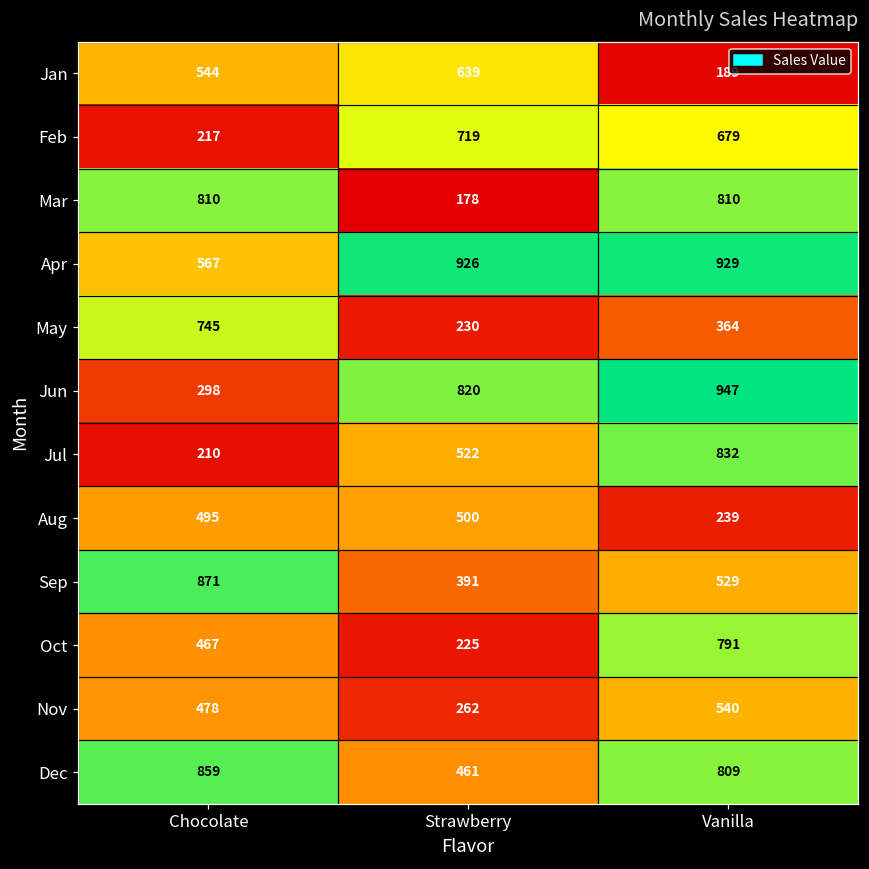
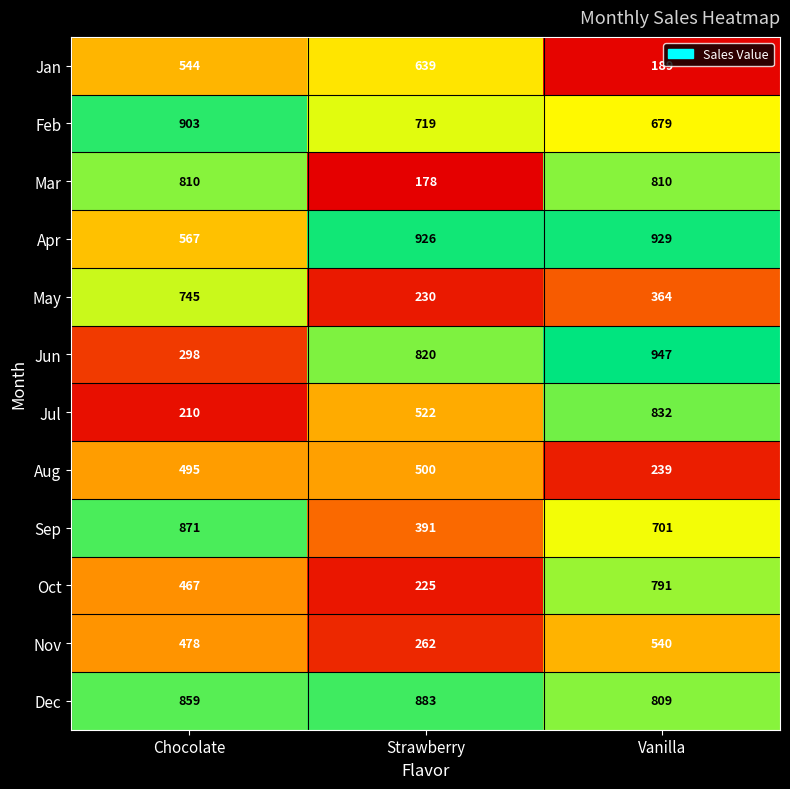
  {
    "Jan": {
      "Chocolate": 544,
      "Strawberry": 639
    },
    "Feb": {
-     "Chocolate": 217,
+     "Chocolate": 903,
      "Strawberry": 719,
      "Vanilla": 679
    },
    "Mar": {
      "Chocolate": 810,
      "Strawberry": 178,
      "Vanilla": 810
    },
    "Apr": {
      "Chocolate": 567,
      "Strawberry": 926,
      "Vanilla": 929
    },
    "May": {
      "Chocolate": 745,
      "Strawberry": 230,
      "Vanilla": 364
    },
    "Jun": {
      "Chocolate": 298,
      "Strawberry": 820,
      "Vanilla": 947
    },
    "Jul": {
      "Chocolate": 210,
      "Strawberry": 522,
      "Vanilla": 832
    },
    "Aug": {
      "Chocolate": 495,
      "Strawberry": 500,
      "Vanilla": 239
    },
    "Sep": {
      "Chocolate": 871,
      "Strawberry": 391,
-     "Vanilla": 529
+     "Vanilla": 701
    },
    "Oct": {
      "Chocolate": 467,
      "Strawberry": 225,
      "Vanilla": 791
    },
    "Nov": {
      "Chocolate": 478,
      "Strawberry": 262,
      "Vanilla": 540
    },
    "Dec": {
      "Chocolate": 859,
-     "Strawberry": 461,
+     "Strawberry": 883,
      "Vanilla": 809
    }
  }
